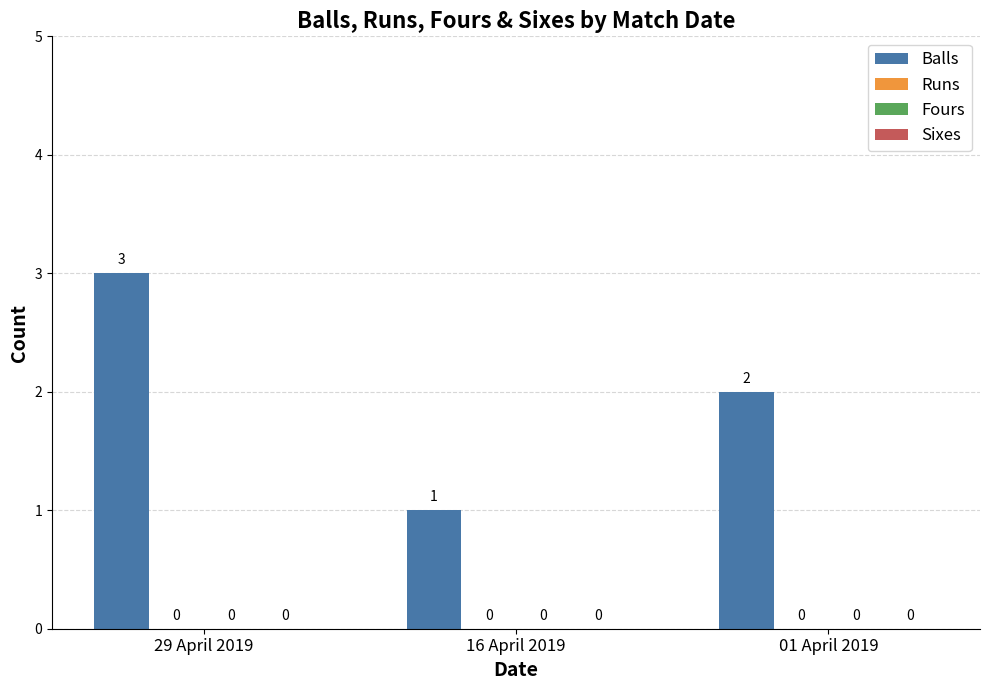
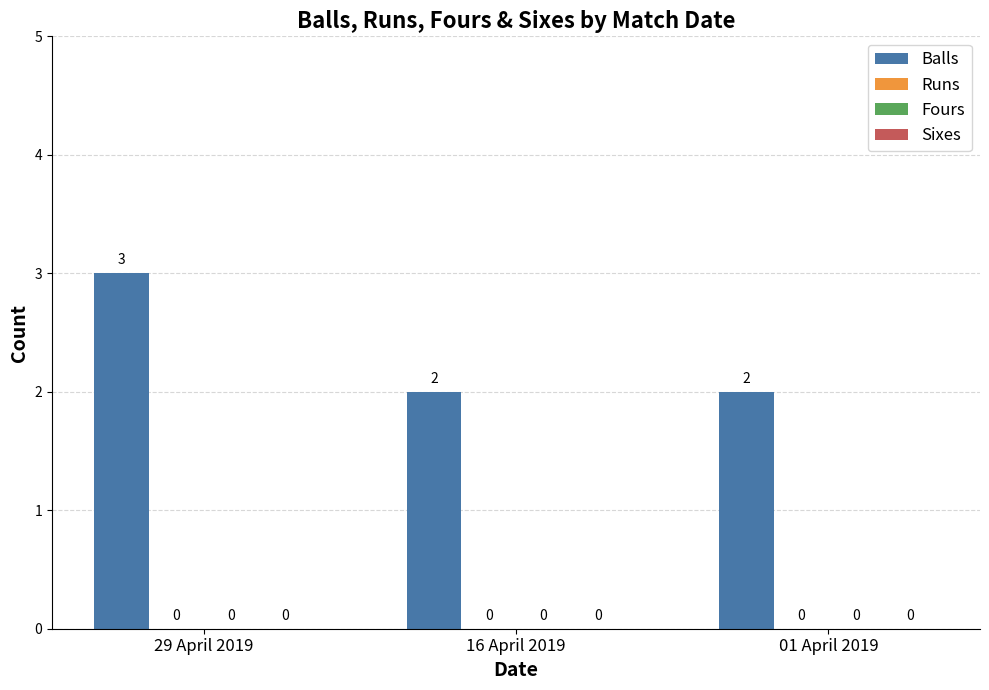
  {
    "Balls": {
      "29 April 2019": 3,
-     "16 April 2019": 1,
+     "16 April 2019": 2,
      "01 April 2019": 2
    },
    "Runs": {
      "29 April 2019": 0,
      "16 April 2019": 0,
      "01 April 2019": 0
    },
    "Fours": {
      "29 April 2019": 0,
      "16 April 2019": 0,
      "01 April 2019": 0
    },
    "Sixes": {
      "29 April 2019": 0,
      "16 April 2019": 0,
      "01 April 2019": 0
    }
  }
